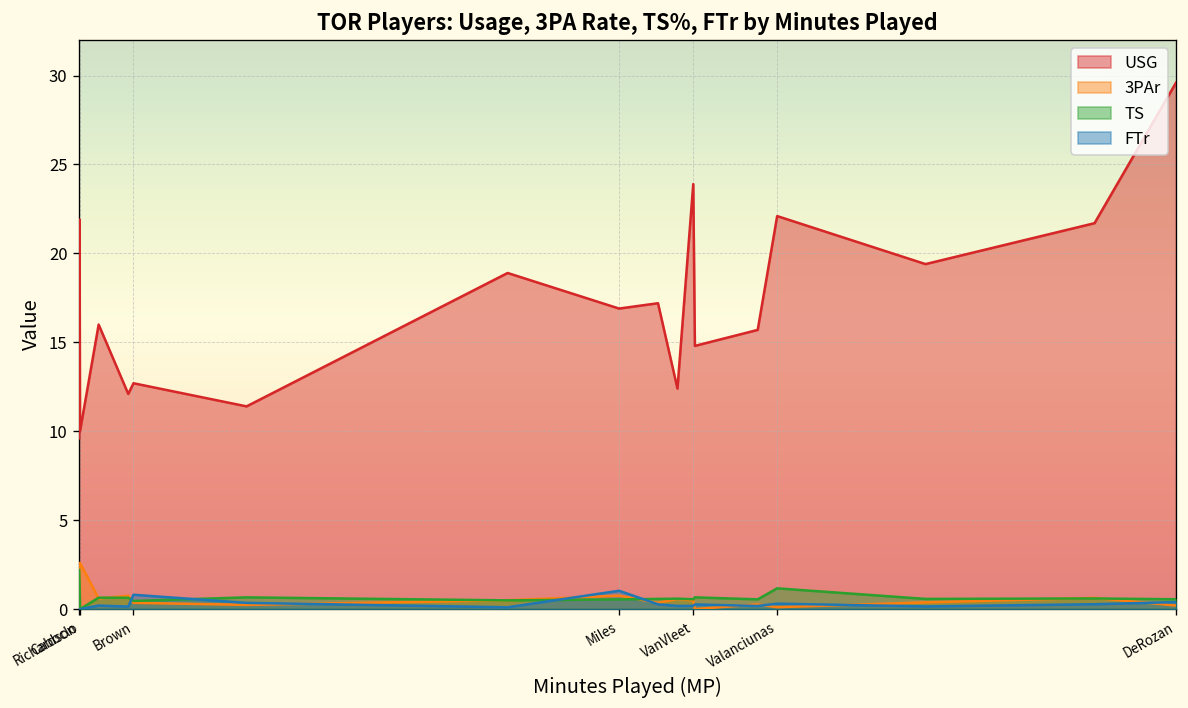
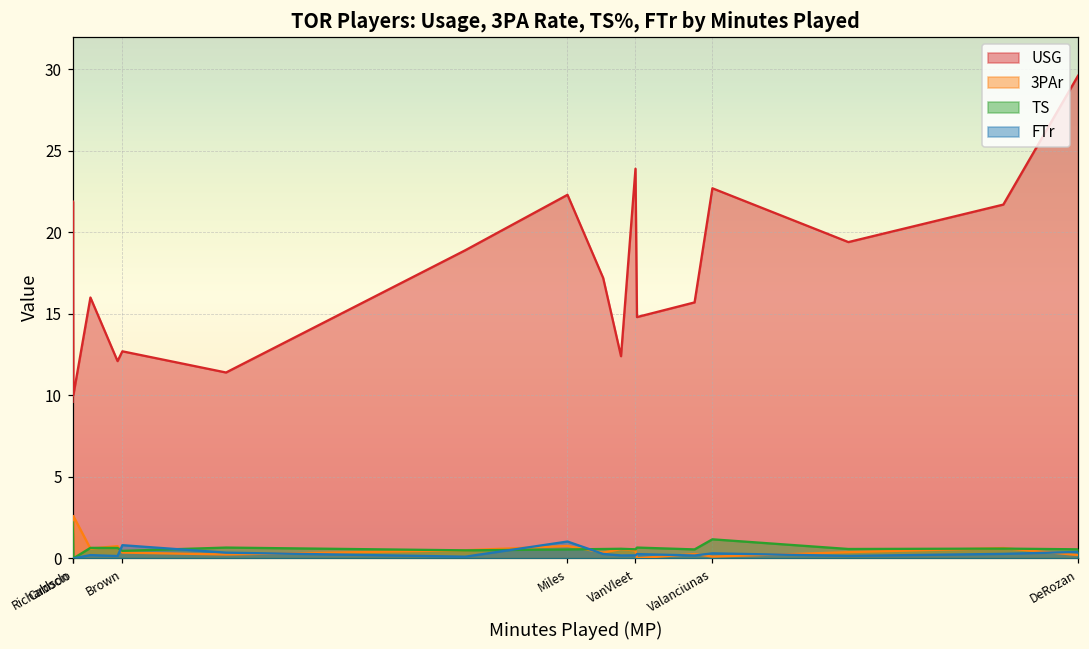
  {
    "USG": {
      "Richardson": 9.6,
      "Caboclo": 10.0,
      "Brown": 12.7,
-     "Miles": 16.9,
+     "Miles": 22.3,
      "VanVleet": 23.9,
-     "Valanciunas": 22.1,
+     "Valanciunas": 22.7,
      "DeRozan": 29.6
    },
    "3PAr": {
      "Richardson": 0.5,
      "Caboclo": 2.6,
      "Miles": 0.8,
      "Valanciunas": 0.1,
      "DeRozan": 0.2
    },
    "TS": {
      "Richardson": 2.2,
      "Miles": 0.5,
      "Valanciunas": 1.2
    },
    "FTr": {
      "Brown": 0.8,
      "Miles": 1.0,
      "VanVleet": 0.2,
      "Valanciunas": 0.3
    }
  }
